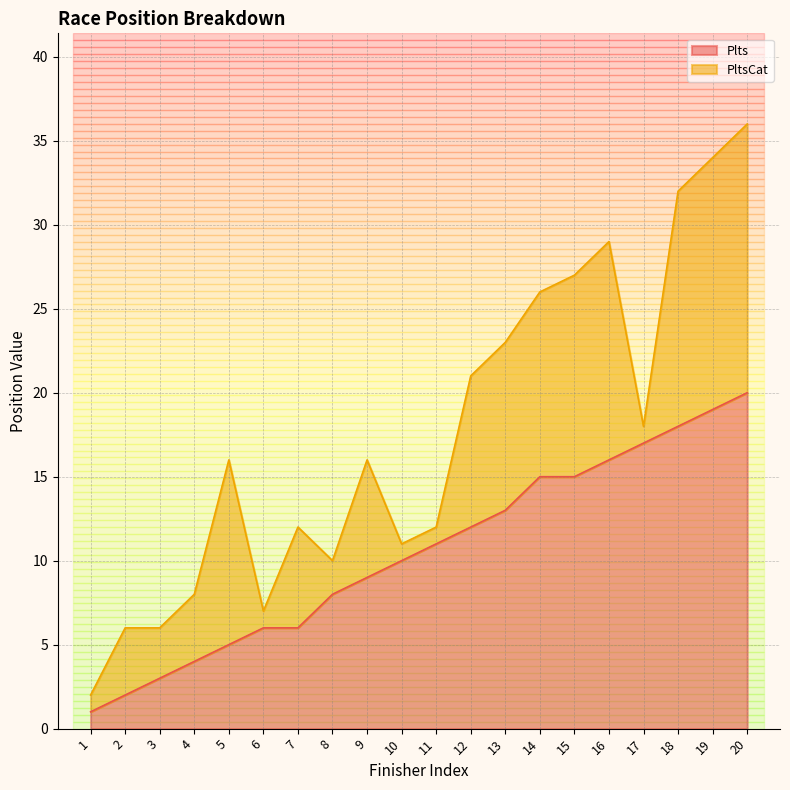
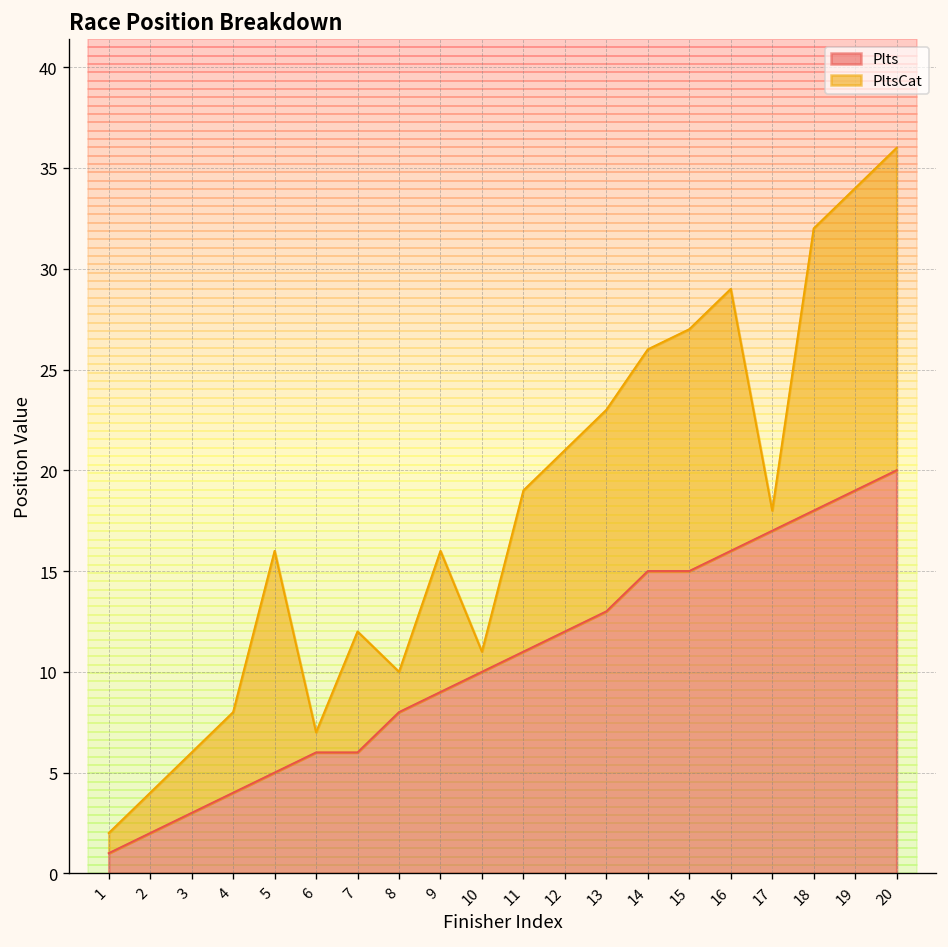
  {
    "Plts": {
      "1": 1,
      "2": 2,
      "3": 3,
      "4": 4,
      "5": 5,
      "6": 6,
      "7": 6,
      "8": 8,
      "9": 9,
      "10": 10,
      "11": 11,
      "12": 12,
      "13": 13,
      "14": 15,
      "15": 15,
      "16": 16,
      "17": 17,
      "18": 18,
      "19": 19,
      "20": 20
    },
    "PltsCat": {
      "1": 1,
-     "2": 4,
+     "2": 2,
      "3": 3,
      "4": 4,
      "5": 11,
      "6": 1,
      "7": 6,
      "8": 2,
      "9": 7,
      "10": 1,
-     "11": 1,
+     "11": 8,
      "12": 9,
      "13": 10,
      "14": 11,
      "15": 12,
      "16": 13,
      "17": 1,
      "18": 14,
      "19": 15,
      "20": 16
    }
  }
